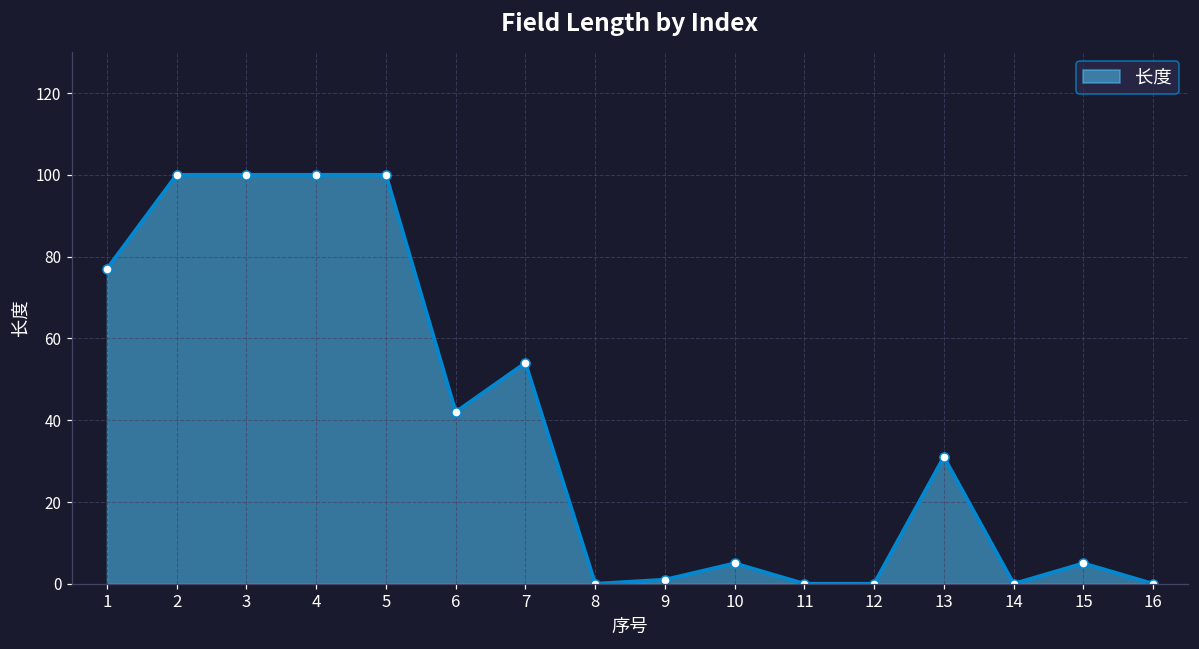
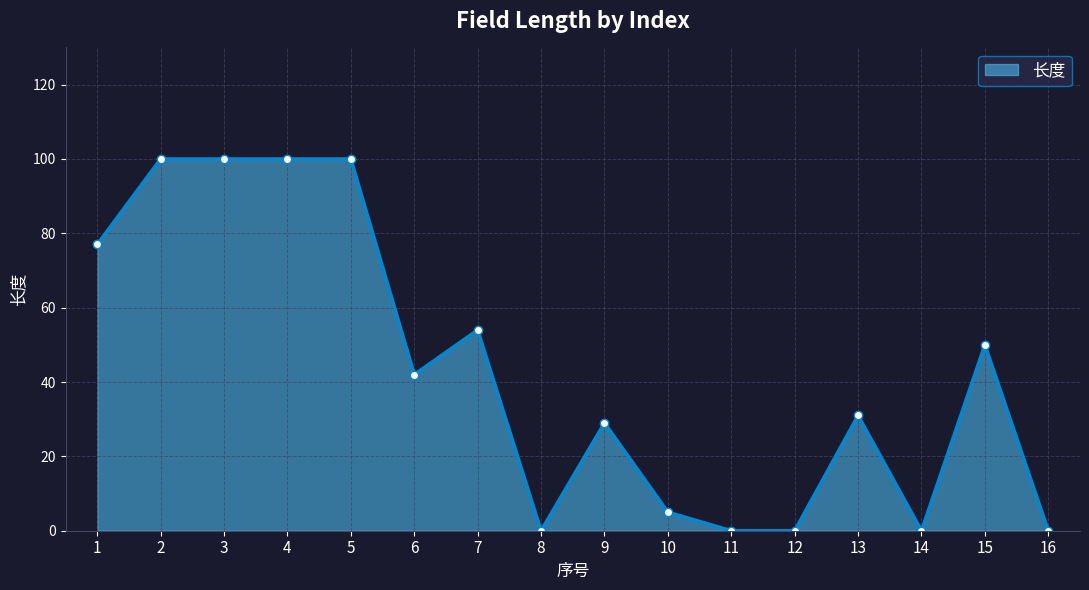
  {
    "1": 77,
    "2": 100,
    "3": 100,
    "4": 100,
    "5": 100,
    "6": 42,
    "7": 54,
    "8": 0,
-   "9": 1,
+   "9": 29,
    "10": 5,
    "11": 0,
    "12": 0,
    "13": 31,
    "14": 0,
-   "15": 5,
+   "15": 50,
    "16": 0
  }
